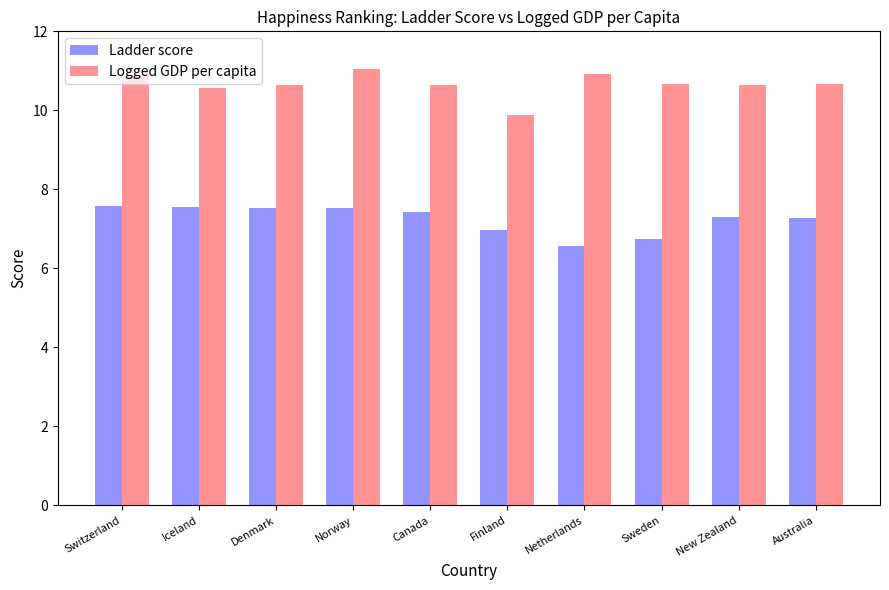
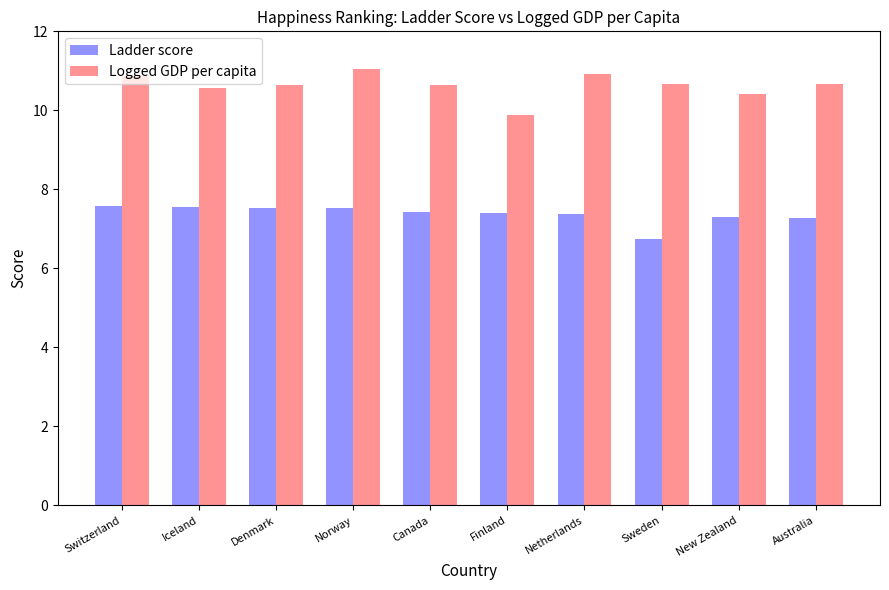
  {
    "Ladder score": {
      "Switzerland": 7.6,
      "Iceland": 7.6,
      "Denmark": 7.5,
      "Norway": 7.5,
      "Canada": 7.4,
-     "Finland": 7.0,
-     "Netherlands": 6.6,
+     "Finland": 7.4,
+     "Netherlands": 7.4,
      "Sweden": 6.7,
      "New Zealand": 7.3,
      "Australia": 7.3
    },
    "Logged GDP per capita": {
      "Iceland": 10.6,
      "Denmark": 10.6,
      "Norway": 11.0,
      "Canada": 10.6,
      "Finland": 9.9,
      "Netherlands": 10.9,
      "Sweden": 10.7,
-     "New Zealand": 10.6,
+     "New Zealand": 10.4,
      "Australia": 10.7
    }
  }
